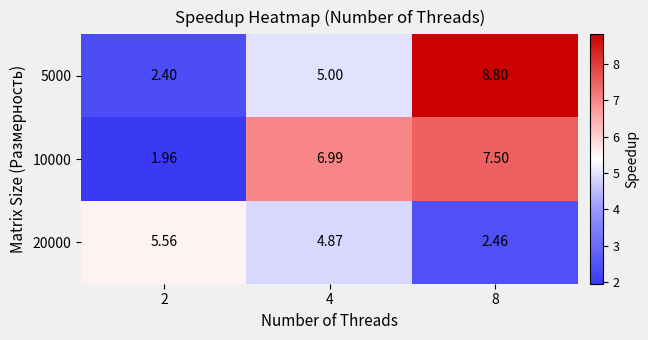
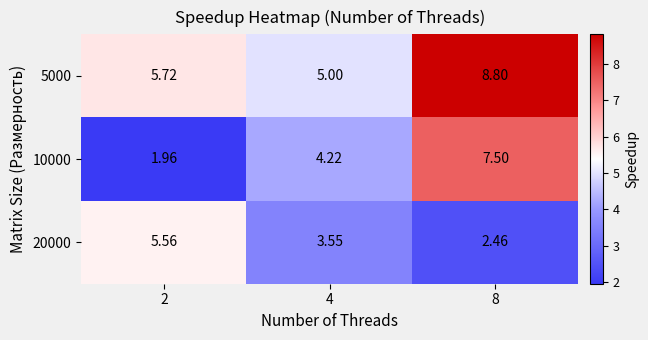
  {
    "5000": {
-     "2": 2.40,
+     "2": 5.72,
      "4": 5.00,
      "8": 8.80
    },
    "10000": {
      "2": 1.96,
-     "4": 6.99,
+     "4": 4.22,
      "8": 7.50
    },
    "20000": {
      "2": 5.56,
-     "4": 4.87,
+     "4": 3.55,
      "8": 2.46
    }
  }
